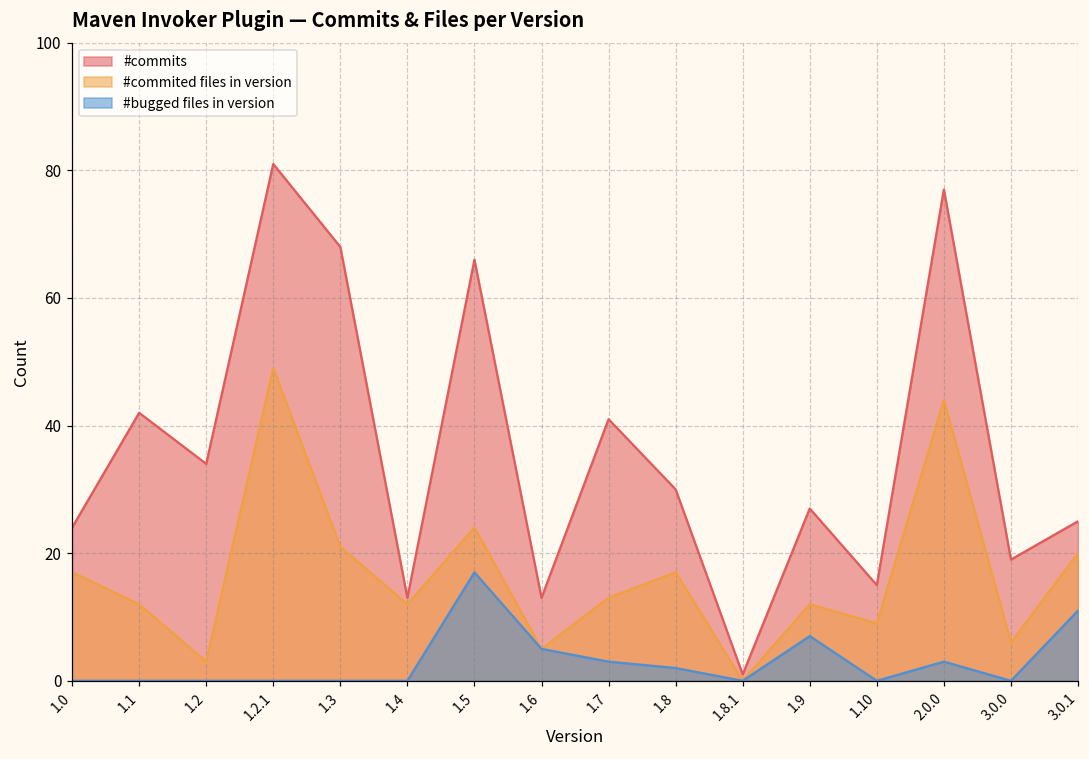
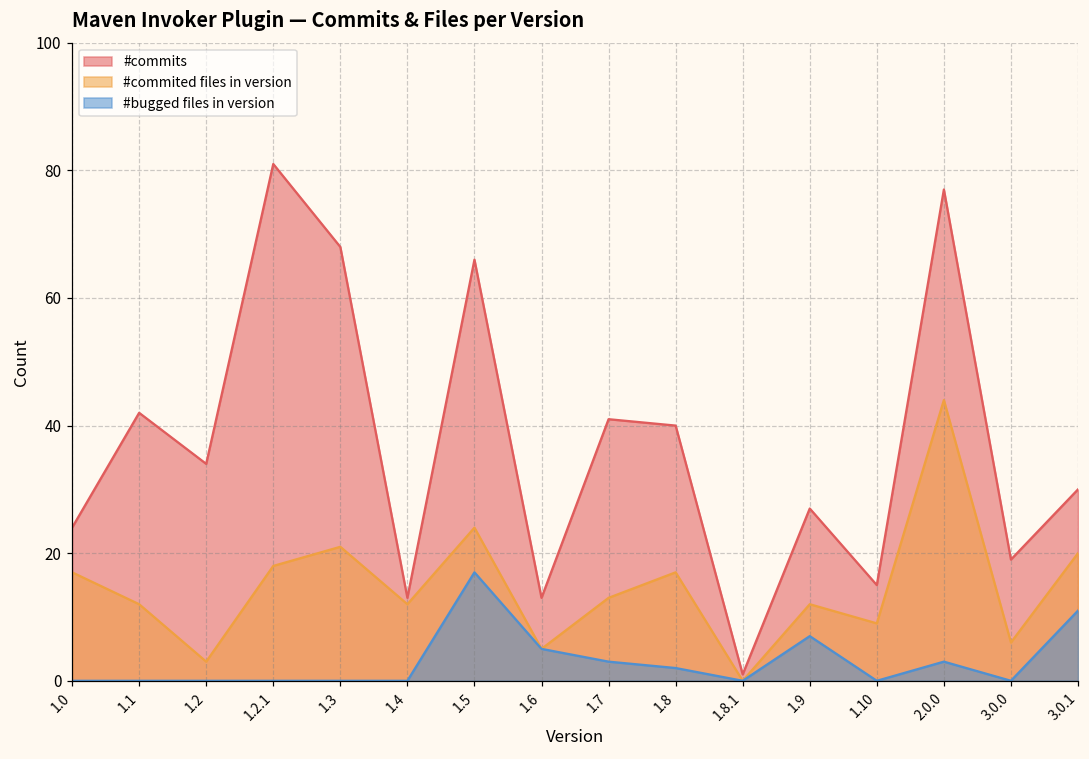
  {
    "#commits": {
      "1.0": 24,
      "1.1": 42,
      "1.2": 34,
      "1.2.1": 81,
      "1.3": 68,
      "1.4": 13,
      "1.5": 66,
      "1.6": 13,
      "1.7": 41,
-     "1.8": 30,
+     "1.8": 40,
      "1.8.1": 1,
      "1.9": 27,
      "1.10": 15,
      "2.0.0": 77,
      "3.0.0": 19,
-     "3.0.1": 25
+     "3.0.1": 30
    },
    "#commited files in version": {
      "1.0": 17,
      "1.1": 12,
      "1.2": 3,
-     "1.2.1": 49,
+     "1.2.1": 18,
      "1.3": 21,
      "1.4": 12,
      "1.5": 24,
      "1.7": 13,
      "1.8": 17,
      "1.9": 12,
      "1.10": 9,
      "2.0.0": 44,
      "3.0.0": 6,
      "3.0.1": 20
    },
    "#bugged files in version": {
      "1.0": 0,
      "1.1": 0,
      "1.2": 0,
      "1.2.1": 0,
      "1.3": 0,
      "1.4": 0,
      "1.5": 17,
      "1.7": 3,
      "1.8": 2,
      "1.9": 7,
      "1.10": 0,
      "2.0.0": 3,
      "3.0.0": 0,
      "3.0.1": 11
    }
  }
